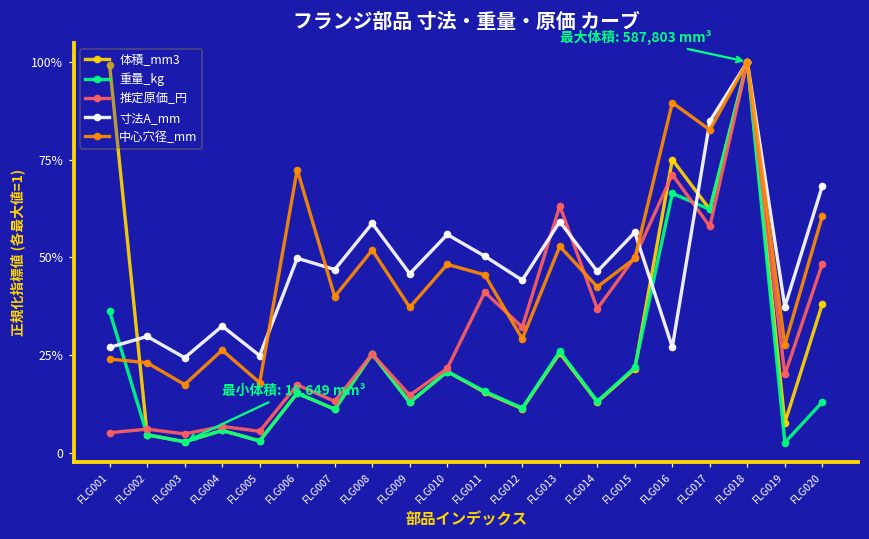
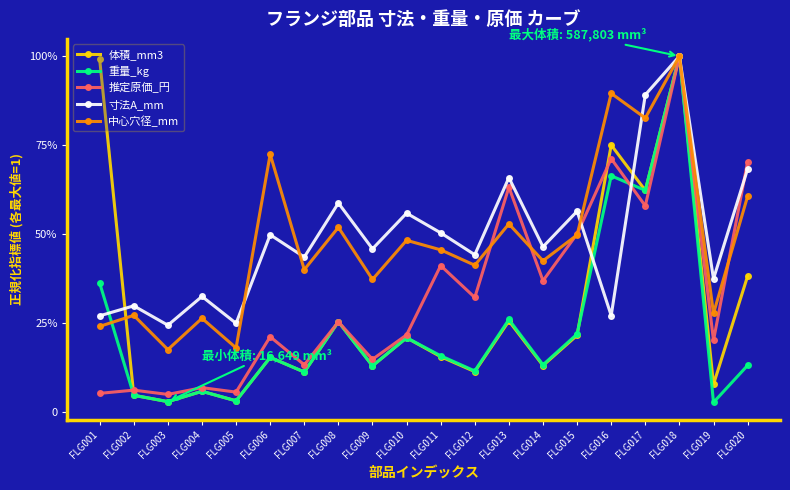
  {
    "体積_mm3": {
      "FLG016": "75%",
      "FLG019": "8%",
      "FLG020": "38%"
    },
    "重量_kg": {
      "FLG001": "36%",
      "FLG016": "66%",
      "FLG019": "3%",
      "FLG020": "13%"
    },
    "推定原価_円": {
      "FLG001": "5%",
      "FLG002": "6%",
      "FLG003": "5%",
-     "FLG006": "17%",
+     "FLG006": "21%",
      "FLG009": "15%",
      "FLG010": "22%",
      "FLG011": "41%",
      "FLG012": "32%",
      "FLG013": "63%",
      "FLG014": "37%",
      "FLG016": "71%",
      "FLG017": "58%",
      "FLG019": "20%",
-     "FLG020": "48%"
+     "FLG020": "70%"
    },
    "寸法A_mm": {
      "FLG001": "27%",
      "FLG002": "30%",
      "FLG003": "24%",
      "FLG004": "32%",
      "FLG005": "25%",
      "FLG006": "50%",
-     "FLG007": "47%",
+     "FLG007": "43%",
      "FLG008": "59%",
      "FLG009": "46%",
      "FLG010": "56%",
      "FLG011": "50%",
      "FLG012": "44%",
-     "FLG013": "59%",
+     "FLG013": "66%",
      "FLG014": "46%",
      "FLG015": "56%",
      "FLG016": "27%",
-     "FLG017": "85%",
+     "FLG017": "89%",
      "FLG019": "37%",
      "FLG020": "68%"
    },
    "中心穴径_mm": {
      "FLG001": "24%",
-     "FLG002": "23%",
+     "FLG002": "27%",
      "FLG003": "17%",
      "FLG004": "26%",
      "FLG006": "72%",
      "FLG007": "40%",
      "FLG008": "52%",
      "FLG009": "37%",
      "FLG010": "48%",
      "FLG011": "46%",
-     "FLG012": "29%",
+     "FLG012": "41%",
      "FLG013": "53%",
      "FLG014": "42%",
      "FLG016": "90%",
      "FLG017": "83%",
      "FLG019": "28%",
      "FLG020": "61%"
    }
  }
